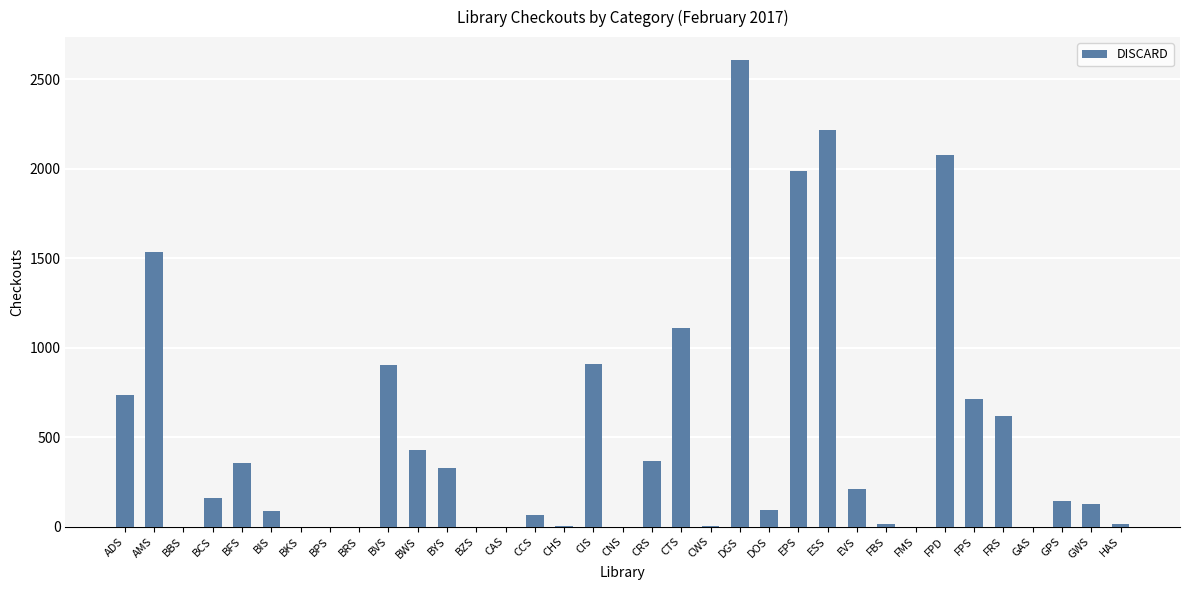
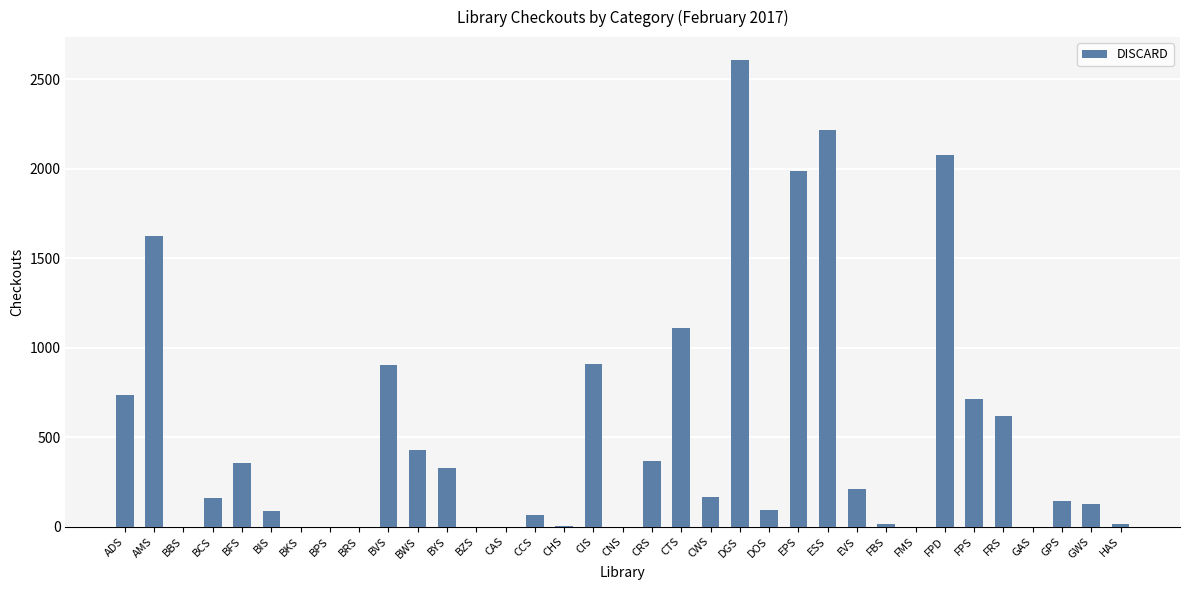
  {
    "ADS": 730,
-   "AMS": 1530,
+   "AMS": 1620,
    "BBS": 0,
    "BCS": 160,
    "BFS": 350,
    "BIS": 90,
    "BKS": 0,
    "BPS": 0,
    "BRS": 0,
    "BVS": 900,
    "BWS": 430,
    "BYS": 330,
    "BZS": 0,
    "CAS": 0,
    "CCS": 70,
    "CIS": 910,
    "CNS": 0,
    "CRS": 370,
    "CTS": 1110,
-   "CWS": 0,
+   "CWS": 170,
    "DGS": 2600,
    "DOS": 90,
    "EPS": 1990,
    "ESS": 2210,
    "EVS": 210,
    "FBS": 10,
    "FMS": 0,
    "FPD": 2070,
    "FPS": 710,
    "FRS": 620,
    "GAS": 0,
    "GPS": 140,
    "GWS": 130,
    "HAS": 20
  }
